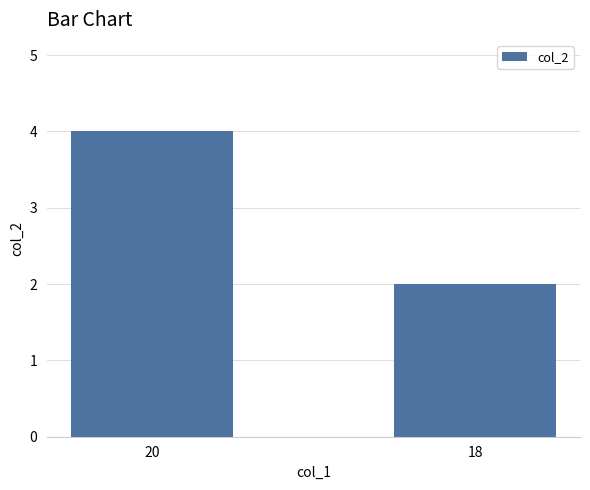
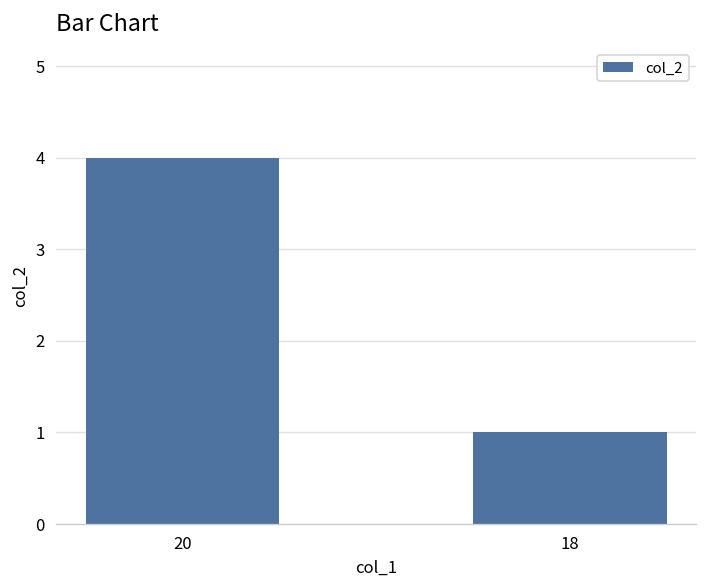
  {
    "20": 4,
-   "18": 2
+   "18": 1
  }
